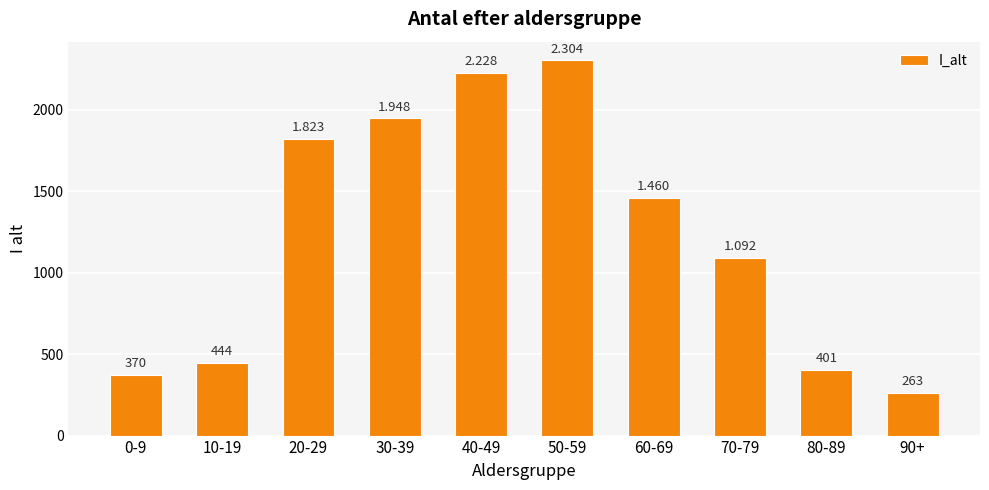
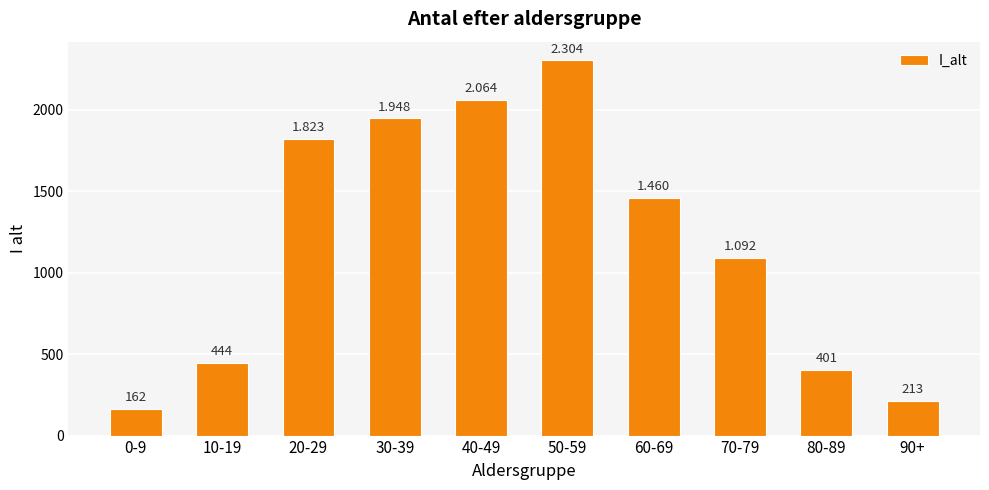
  {
-   "0-9": 370,
+   "0-9": 162,
    "10-19": 444,
-   "40-49": 2.228,
+   "40-49": 2.064,
    "80-89": 401,
-   "90+": 263
+   "90+": 213
  }
